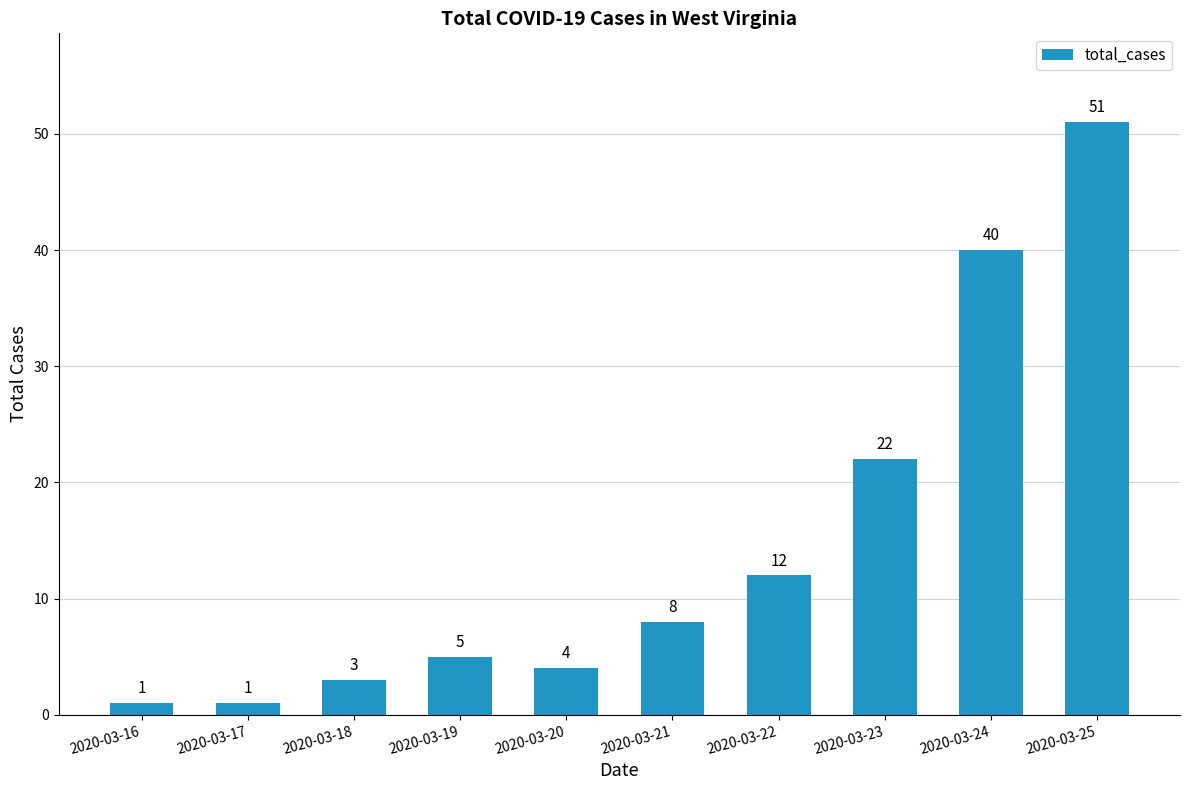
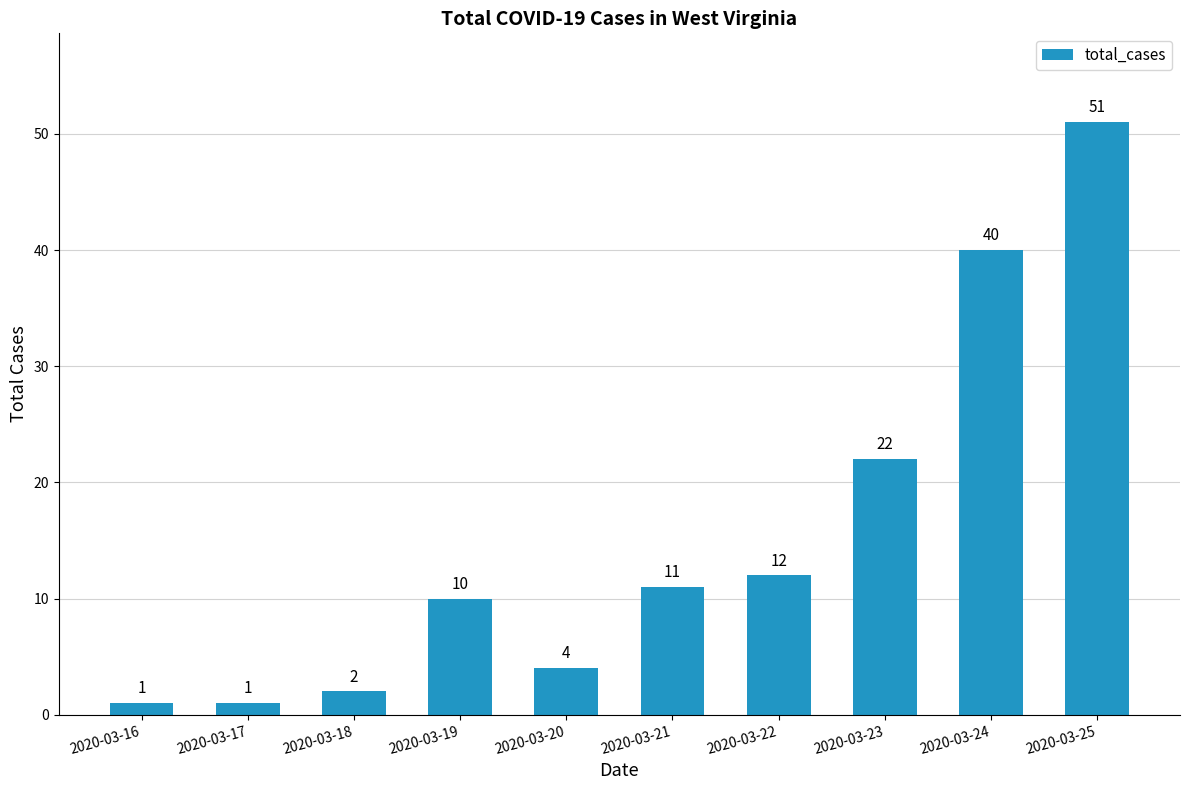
  {
    "2020-03-16": 1,
    "2020-03-17": 1,
-   "2020-03-18": 3,
-   "2020-03-19": 5,
+   "2020-03-18": 2,
+   "2020-03-19": 10,
    "2020-03-20": 4,
-   "2020-03-21": 8,
+   "2020-03-21": 11,
    "2020-03-22": 12,
    "2020-03-23": 22,
    "2020-03-24": 40,
    "2020-03-25": 51
  }
